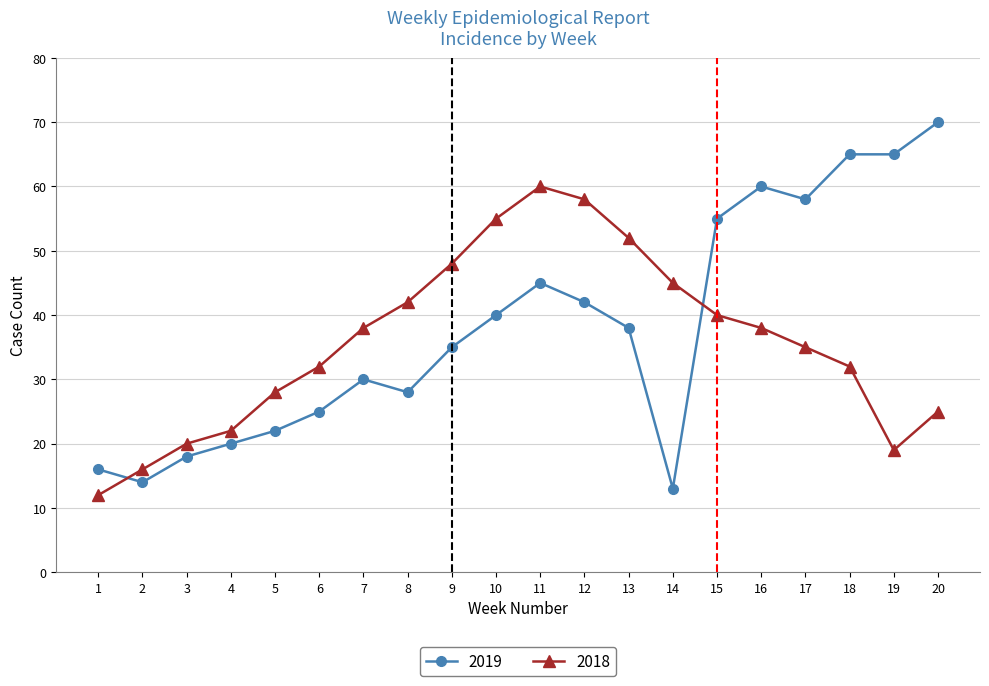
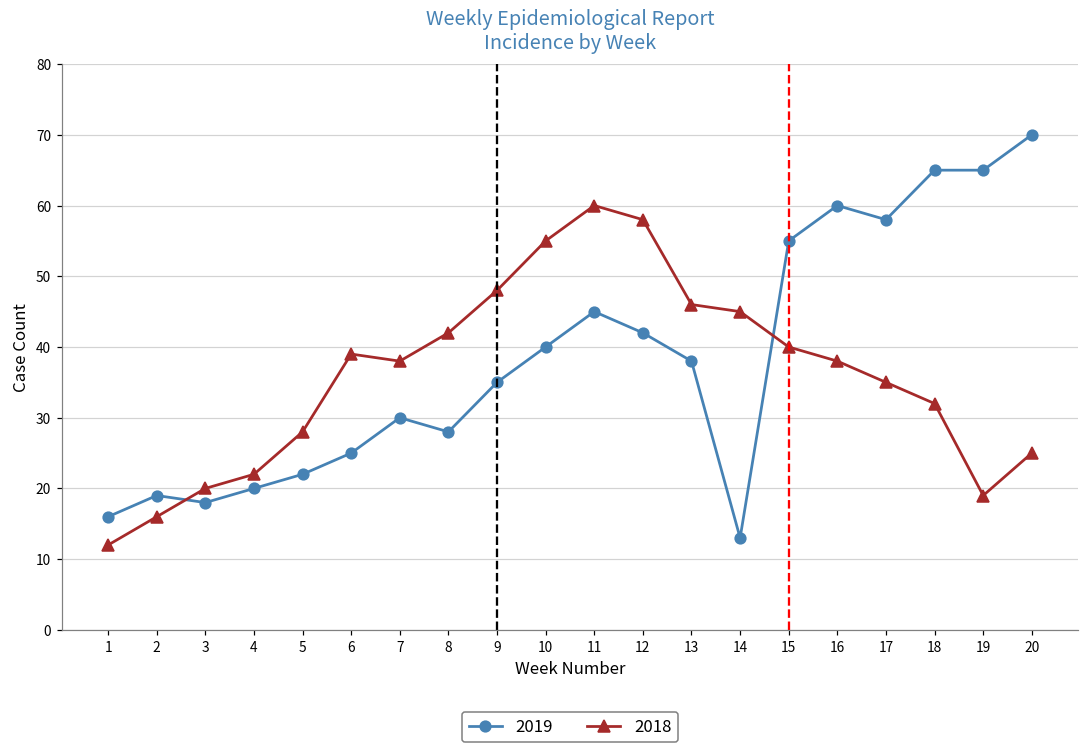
  {
    "2019": {
      "1": 16,
-     "2": 14,
+     "2": 19,
      "3": 18,
      "4": 20,
      "5": 22,
      "6": 25,
      "7": 30,
      "8": 28,
      "9": 35,
      "10": 40,
      "11": 45,
      "12": 42,
      "13": 38,
      "14": 13,
      "15": 55,
      "16": 60,
      "17": 58,
      "18": 65,
      "19": 65,
      "20": 70
    },
    "2018": {
      "1": 12,
      "2": 16,
      "3": 20,
      "4": 22,
      "5": 28,
-     "6": 32,
+     "6": 39,
      "7": 38,
      "8": 42,
      "9": 48,
      "10": 55,
      "11": 60,
      "12": 58,
-     "13": 52,
+     "13": 46,
      "14": 45,
      "15": 40,
      "16": 38,
      "17": 35,
      "18": 32,
      "19": 19,
      "20": 25
    }
  }
